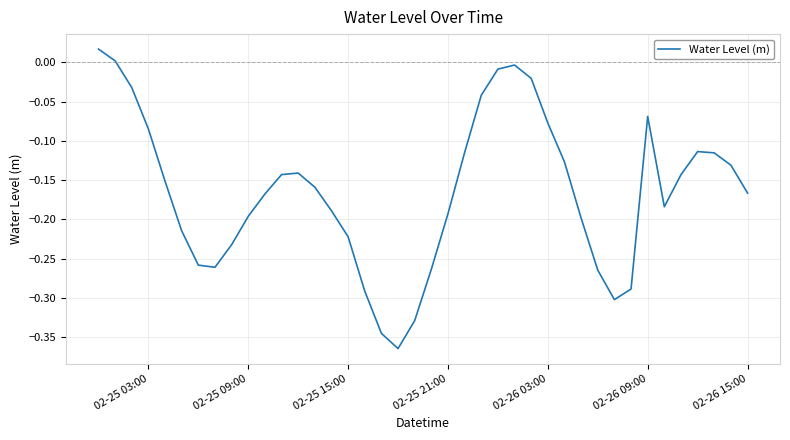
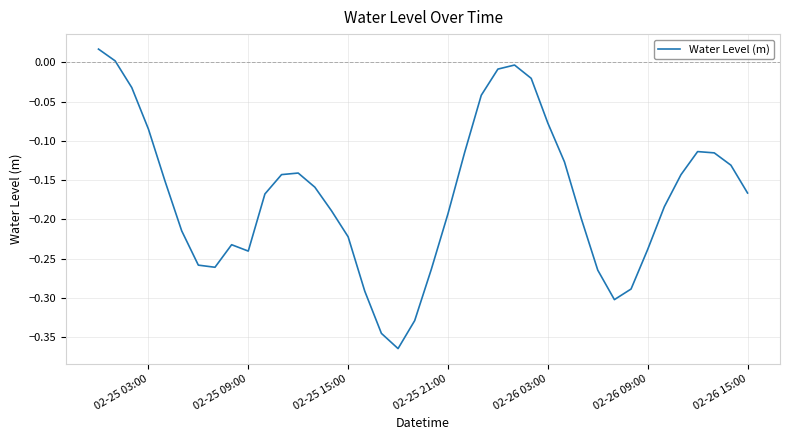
  {
    "02-25 03:00": -0.09,
-   "02-25 09:00": -0.20,
+   "02-25 09:00": -0.24,
    "02-25 15:00": -0.22,
    "02-25 21:00": -0.19,
    "02-26 03:00": -0.08,
-   "02-26 09:00": -0.07,
+   "02-26 09:00": -0.24,
    "02-26 15:00": -0.17
  }
